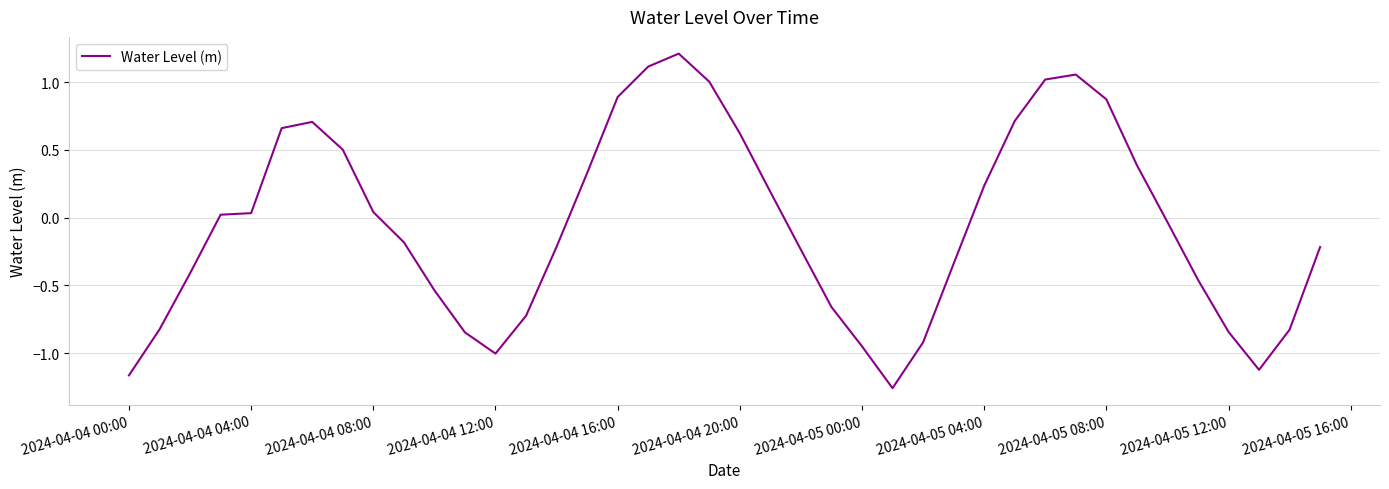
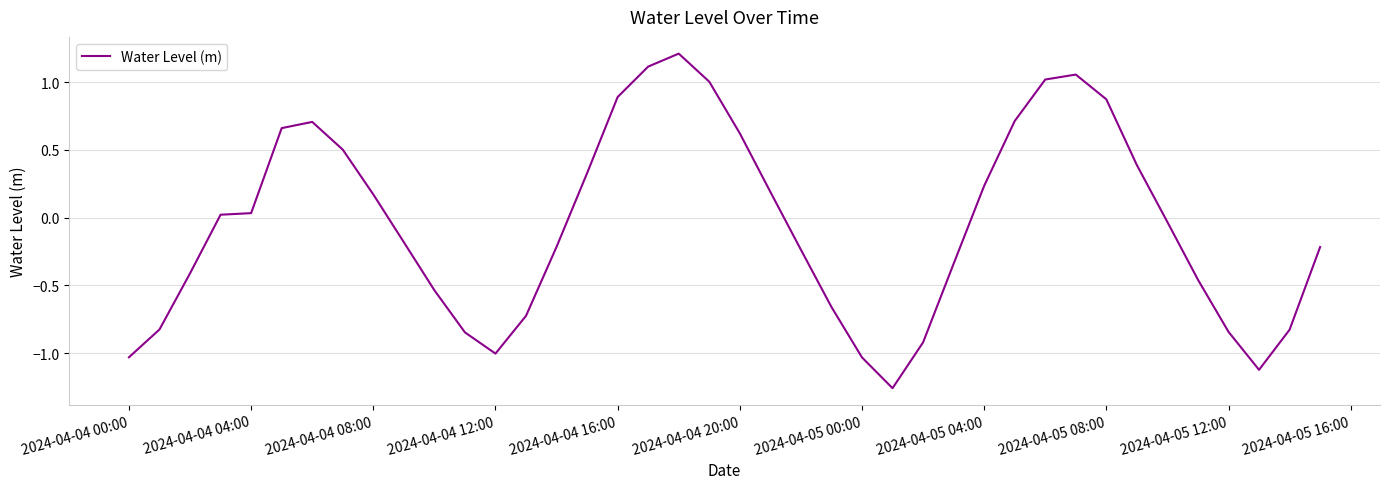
  {
-   "2024-04-04 00:00": -1.16,
+   "2024-04-04 00:00": -1.03,
    "2024-04-04 04:00": 0.03,
-   "2024-04-04 08:00": 0.04,
+   "2024-04-04 08:00": 0.17,
    "2024-04-04 12:00": -1.00,
    "2024-04-04 16:00": 0.89,
    "2024-04-04 20:00": 0.62,
-   "2024-04-05 00:00": -0.95,
+   "2024-04-05 00:00": -1.03,
    "2024-04-05 04:00": 0.23,
    "2024-04-05 08:00": 0.87,
    "2024-04-05 12:00": -0.84
  }
